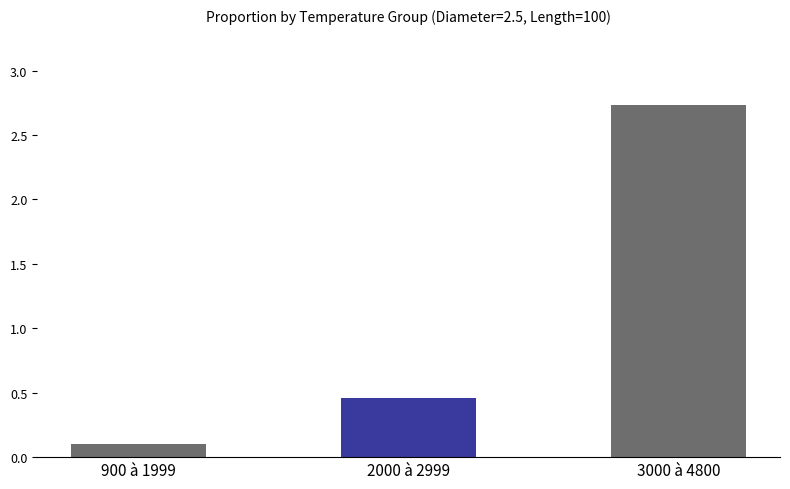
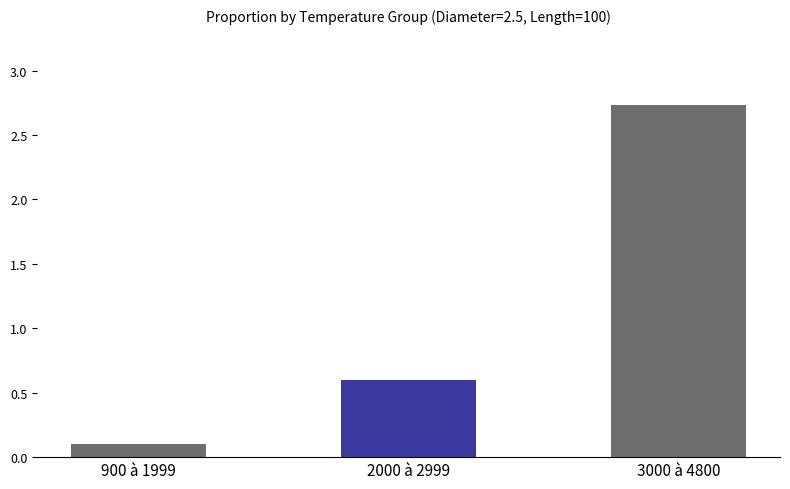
  {
    "900 à 1999": 0.10,
-   "2000 à 2999": 0.46,
+   "2000 à 2999": 0.60,
    "3000 à 4800": 2.73
  }
